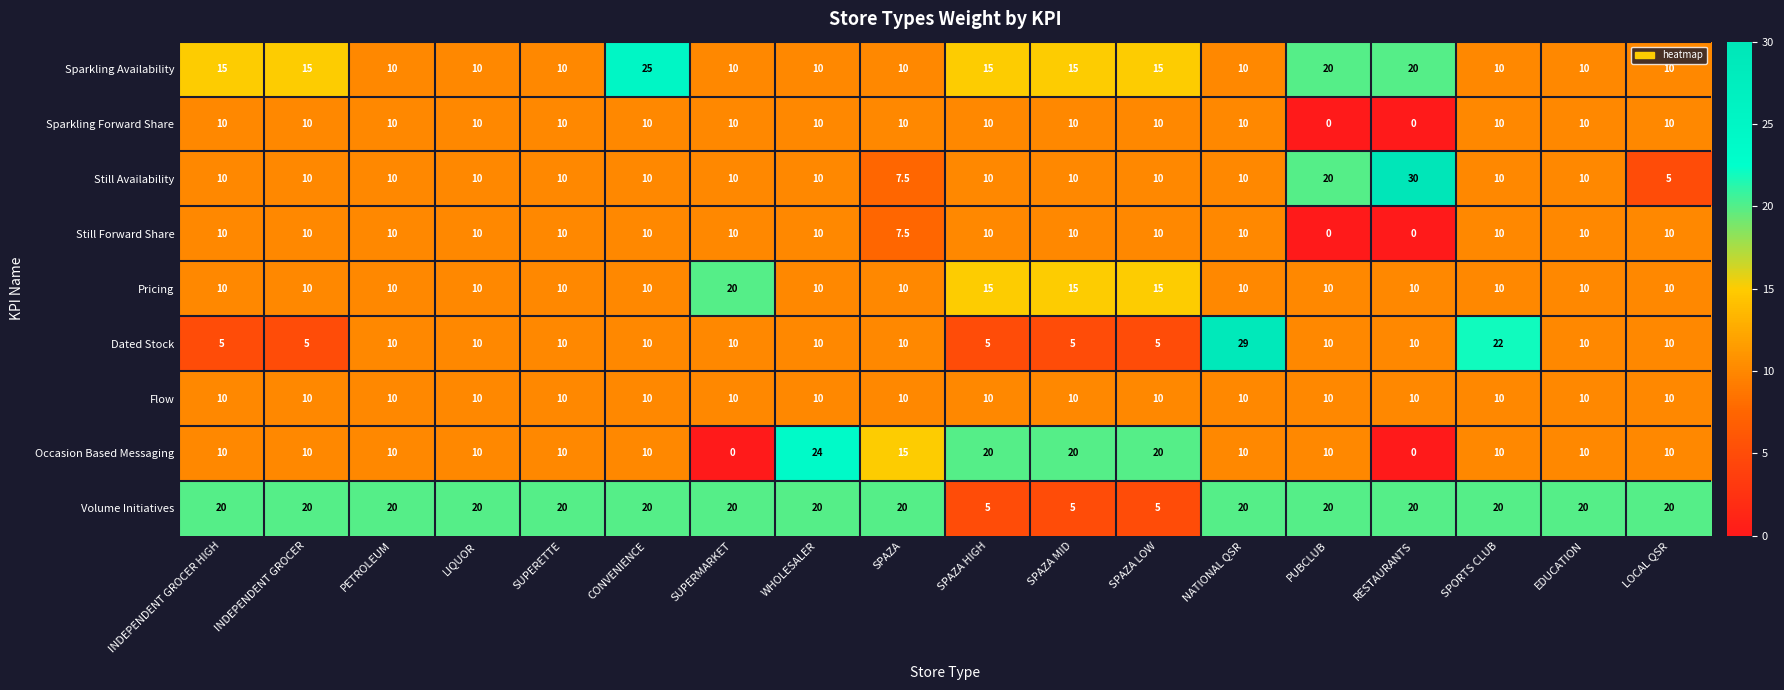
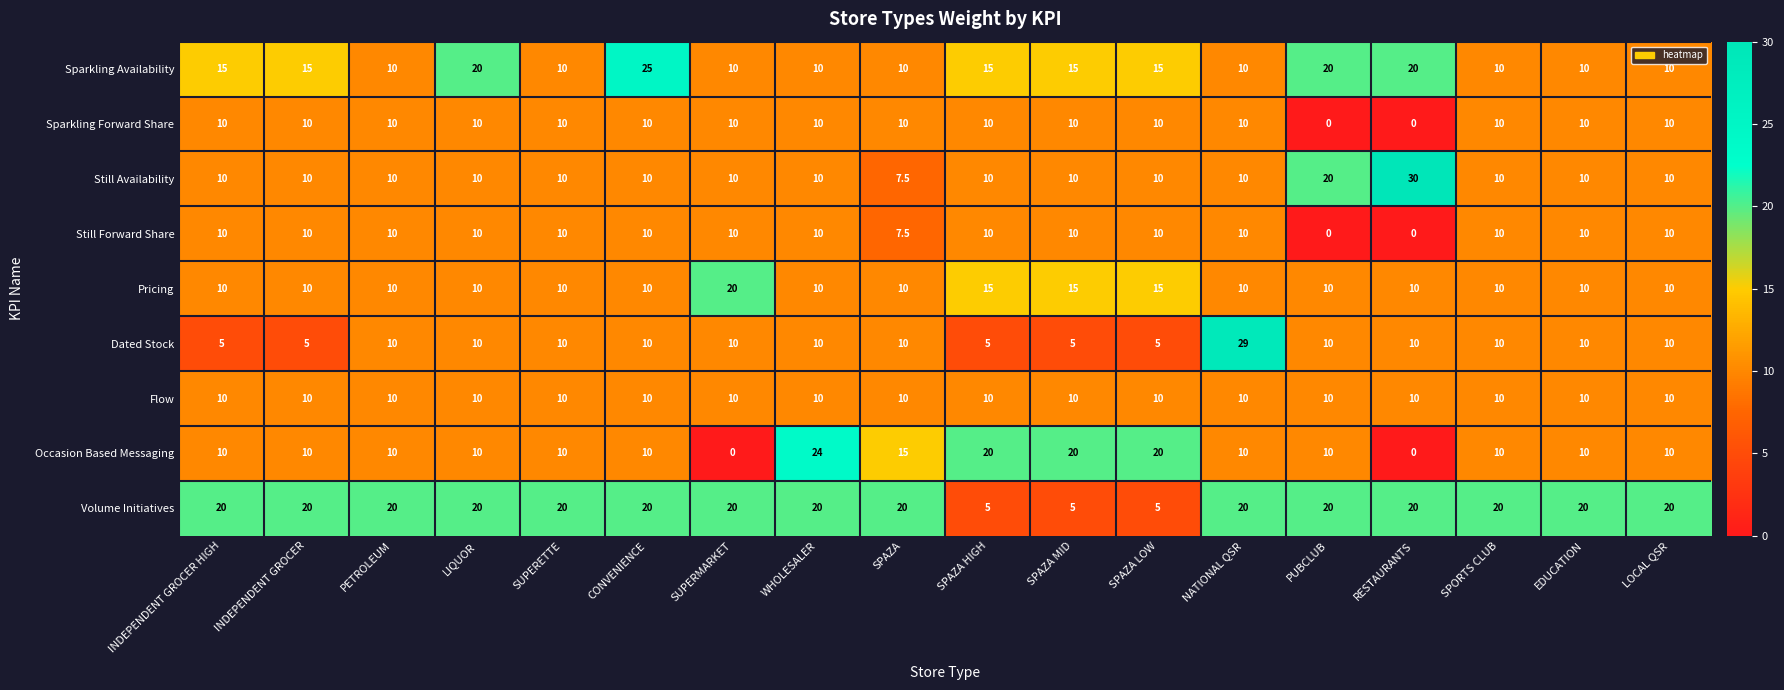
  {
    "Sparkling Availability": {
      "INDEPENDENT GROCER HIGH": 15,
      "INDEPENDENT GROCER": 15,
      "PETROLEUM": 10,
-     "LIQUOR": 10,
+     "LIQUOR": 20,
      "SUPERETTE": 10,
      "CONVENIENCE": 25,
      "SUPERMARKET": 10,
      "WHOLESALER": 10,
      "SPAZA": 10,
      "SPAZA HIGH": 15,
      "SPAZA MID": 15,
      "SPAZA LOW": 15,
      "NATIONAL QSR": 10,
      "PUBCLUB": 20,
      "RESTAURANTS": 20,
      "SPORTS CLUB": 10,
      "EDUCATION": 10
    },
    "Sparkling Forward Share": {
      "INDEPENDENT GROCER HIGH": 10,
      "INDEPENDENT GROCER": 10,
      "PETROLEUM": 10,
      "LIQUOR": 10,
      "SUPERETTE": 10,
      "CONVENIENCE": 10,
      "SUPERMARKET": 10,
      "WHOLESALER": 10,
      "SPAZA": 10,
      "SPAZA HIGH": 10,
      "SPAZA MID": 10,
      "SPAZA LOW": 10,
      "NATIONAL QSR": 10,
      "PUBCLUB": 0,
      "RESTAURANTS": 0,
      "SPORTS CLUB": 10,
      "EDUCATION": 10,
      "LOCAL QSR": 10
    },
    "Still Availability": {
      "INDEPENDENT GROCER HIGH": 10,
      "INDEPENDENT GROCER": 10,
      "PETROLEUM": 10,
      "LIQUOR": 10,
      "SUPERETTE": 10,
      "CONVENIENCE": 10,
      "SUPERMARKET": 10,
      "WHOLESALER": 10,
      "SPAZA": 7.5,
      "SPAZA HIGH": 10,
      "SPAZA MID": 10,
      "SPAZA LOW": 10,
      "NATIONAL QSR": 10,
      "PUBCLUB": 20,
      "RESTAURANTS": 30,
      "SPORTS CLUB": 10,
      "EDUCATION": 10,
-     "LOCAL QSR": 5
+     "LOCAL QSR": 10
    },
    "Still Forward Share": {
      "INDEPENDENT GROCER HIGH": 10,
      "INDEPENDENT GROCER": 10,
      "PETROLEUM": 10,
      "LIQUOR": 10,
      "SUPERETTE": 10,
      "CONVENIENCE": 10,
      "SUPERMARKET": 10,
      "WHOLESALER": 10,
      "SPAZA": 7.5,
      "SPAZA HIGH": 10,
      "SPAZA MID": 10,
      "SPAZA LOW": 10,
      "NATIONAL QSR": 10,
      "PUBCLUB": 0,
      "RESTAURANTS": 0,
      "SPORTS CLUB": 10,
      "EDUCATION": 10,
      "LOCAL QSR": 10
    },
    "Pricing": {
      "INDEPENDENT GROCER HIGH": 10,
      "INDEPENDENT GROCER": 10,
      "PETROLEUM": 10,
      "LIQUOR": 10,
      "SUPERETTE": 10,
      "CONVENIENCE": 10,
      "SUPERMARKET": 20,
      "WHOLESALER": 10,
      "SPAZA": 10,
      "SPAZA HIGH": 15,
      "SPAZA MID": 15,
      "SPAZA LOW": 15,
      "NATIONAL QSR": 10,
      "PUBCLUB": 10,
      "RESTAURANTS": 10,
      "SPORTS CLUB": 10,
      "EDUCATION": 10,
      "LOCAL QSR": 10
    },
    "Dated Stock": {
      "INDEPENDENT GROCER HIGH": 5,
      "INDEPENDENT GROCER": 5,
      "PETROLEUM": 10,
      "LIQUOR": 10,
      "SUPERETTE": 10,
      "CONVENIENCE": 10,
      "SUPERMARKET": 10,
      "WHOLESALER": 10,
      "SPAZA": 10,
      "SPAZA HIGH": 5,
      "SPAZA MID": 5,
      "SPAZA LOW": 5,
      "NATIONAL QSR": 29,
      "PUBCLUB": 10,
      "RESTAURANTS": 10,
-     "SPORTS CLUB": 22,
+     "SPORTS CLUB": 10,
      "EDUCATION": 10,
      "LOCAL QSR": 10
    },
    "Flow": {
      "INDEPENDENT GROCER HIGH": 10,
      "INDEPENDENT GROCER": 10,
      "PETROLEUM": 10,
      "LIQUOR": 10,
      "SUPERETTE": 10,
      "CONVENIENCE": 10,
      "SUPERMARKET": 10,
      "WHOLESALER": 10,
      "SPAZA": 10,
      "SPAZA HIGH": 10,
      "SPAZA MID": 10,
      "SPAZA LOW": 10,
      "NATIONAL QSR": 10,
      "PUBCLUB": 10,
      "RESTAURANTS": 10,
      "SPORTS CLUB": 10,
      "EDUCATION": 10,
      "LOCAL QSR": 10
    },
    "Occasion Based Messaging": {
      "INDEPENDENT GROCER HIGH": 10,
      "INDEPENDENT GROCER": 10,
      "PETROLEUM": 10,
      "LIQUOR": 10,
      "SUPERETTE": 10,
      "CONVENIENCE": 10,
      "SUPERMARKET": 0,
      "WHOLESALER": 24,
      "SPAZA": 15,
      "SPAZA HIGH": 20,
      "SPAZA MID": 20,
      "SPAZA LOW": 20,
      "NATIONAL QSR": 10,
      "PUBCLUB": 10,
      "RESTAURANTS": 0,
      "SPORTS CLUB": 10,
      "EDUCATION": 10,
      "LOCAL QSR": 10
    },
    "Volume Initiatives": {
      "INDEPENDENT GROCER HIGH": 20,
      "INDEPENDENT GROCER": 20,
      "PETROLEUM": 20,
      "LIQUOR": 20,
      "SUPERETTE": 20,
      "CONVENIENCE": 20,
      "SUPERMARKET": 20,
      "WHOLESALER": 20,
      "SPAZA": 20,
      "SPAZA HIGH": 5,
      "SPAZA MID": 5,
      "SPAZA LOW": 5,
      "NATIONAL QSR": 20,
      "PUBCLUB": 20,
      "RESTAURANTS": 20,
      "SPORTS CLUB": 20,
      "EDUCATION": 20,
      "LOCAL QSR": 20
    }
  }
